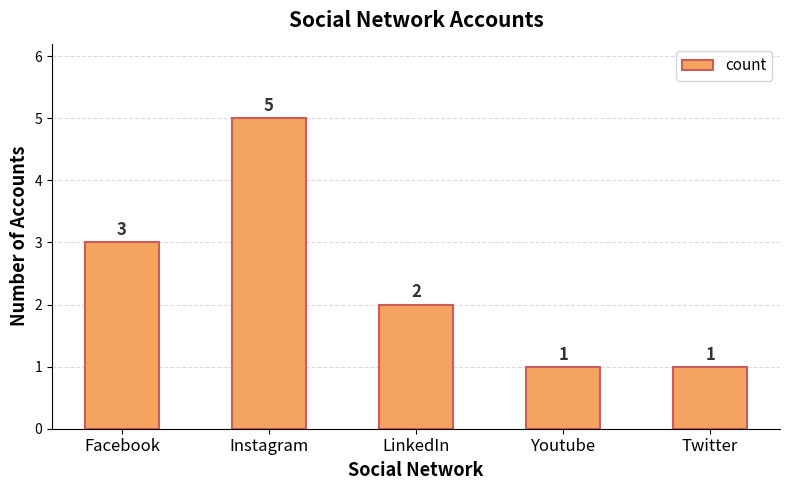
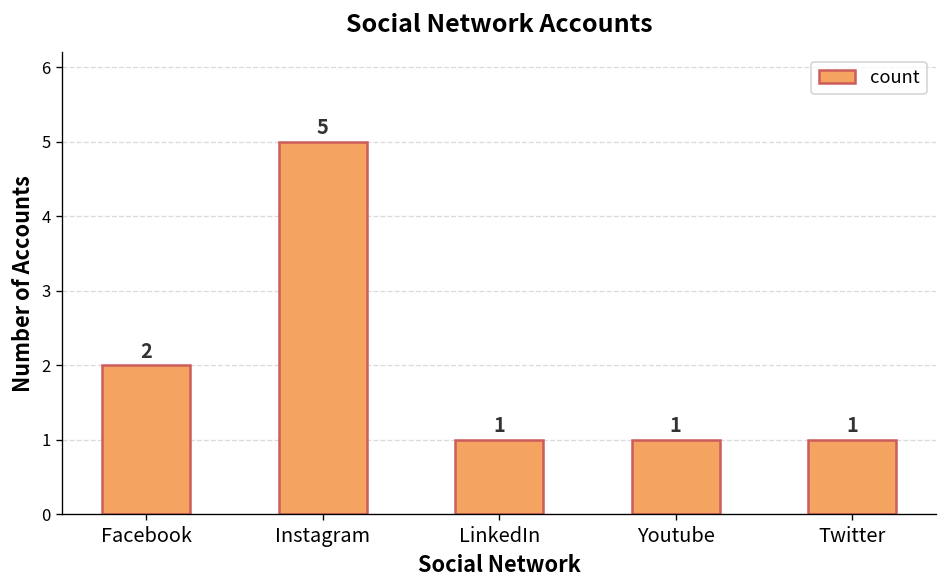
  {
-   "Facebook": 3,
+   "Facebook": 2,
    "Instagram": 5,
-   "LinkedIn": 2,
+   "LinkedIn": 1,
    "Youtube": 1,
    "Twitter": 1
  }
